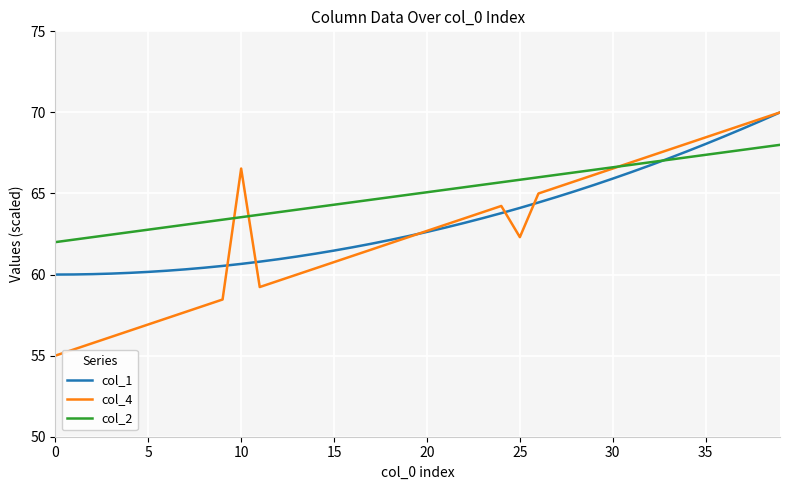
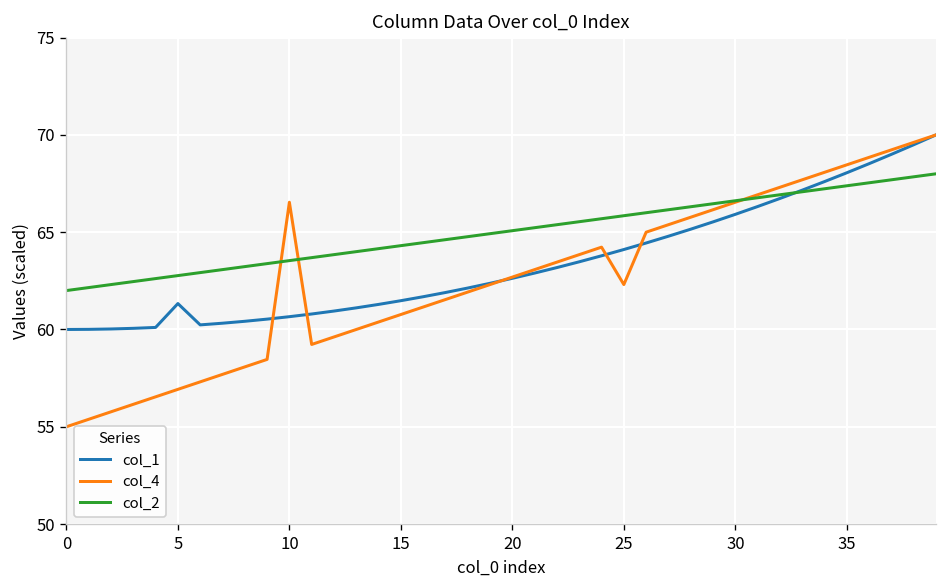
  {
    "col_1": {
      "0": 60.0,
-     "5": 60.2,
+     "5": 61.3,
      "10": 60.7,
      "15": 61.5,
      "25": 64.1,
      "30": 65.9,
      "35": 68.1
    },
    "col_4": {
      "0": 55.0,
      "5": 56.9,
      "10": 66.5,
      "15": 60.8,
      "25": 62.3,
      "35": 68.5
    },
    "col_2": {
      "0": 62.0,
      "5": 62.8,
      "10": 63.5,
      "15": 64.3,
      "20": 65.1,
      "25": 65.8,
      "35": 67.4
    }
  }
